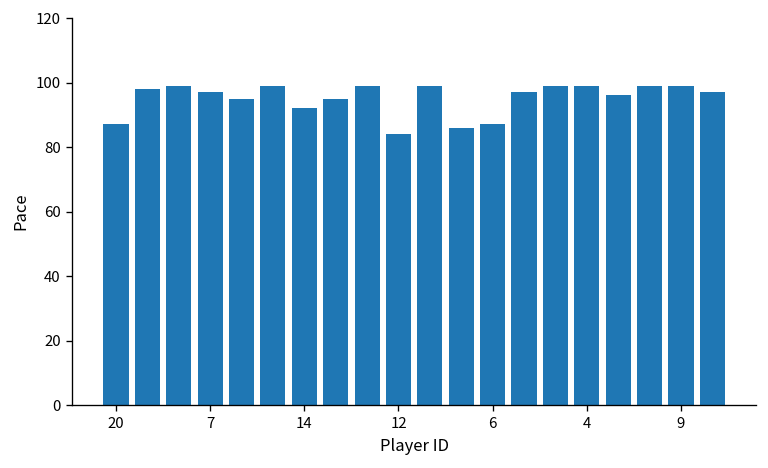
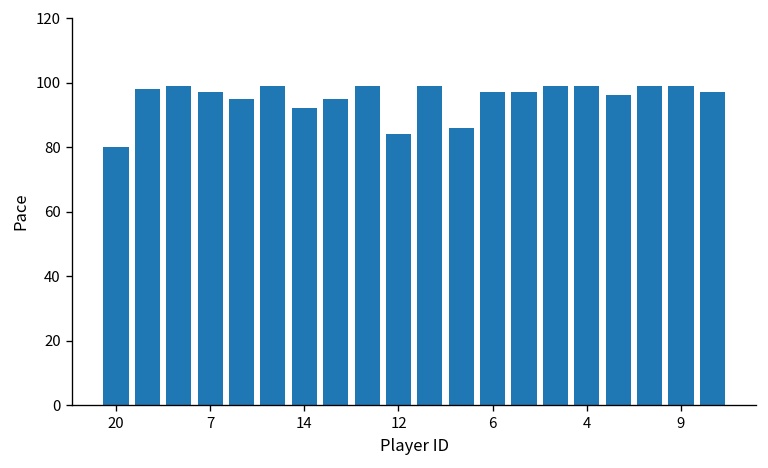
  {
-   "20": 87,
+   "20": 80,
    "7": 97,
    "14": 92,
    "12": 84,
-   "6": 87,
+   "6": 97,
    "4": 99,
    "9": 99
  }
